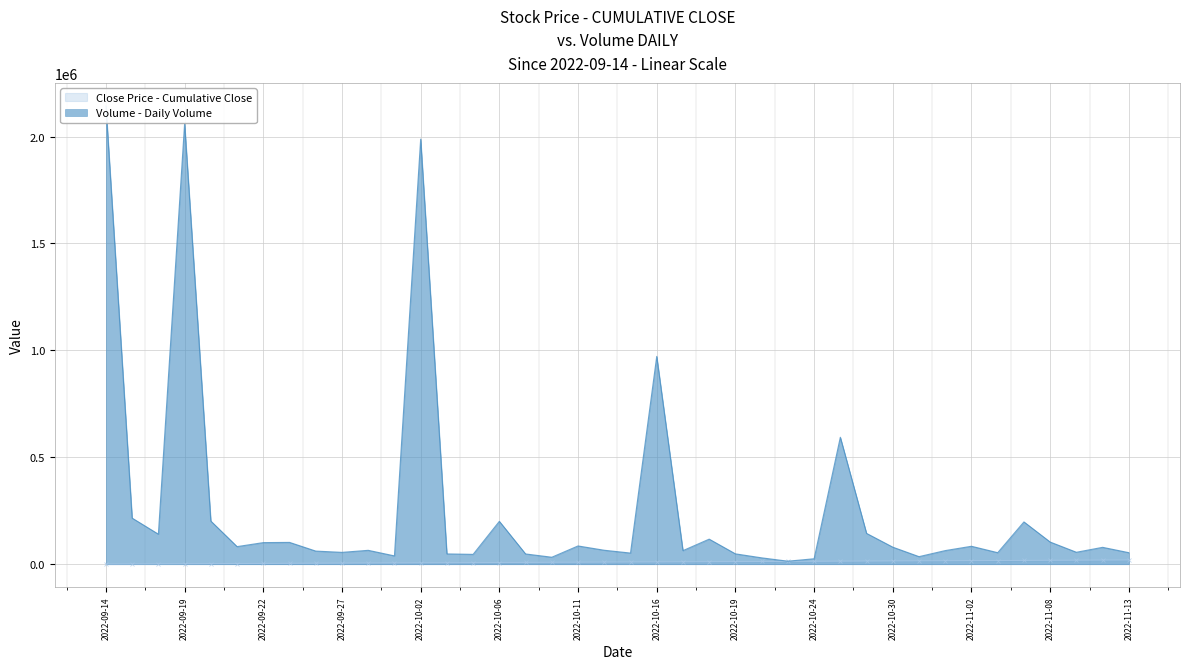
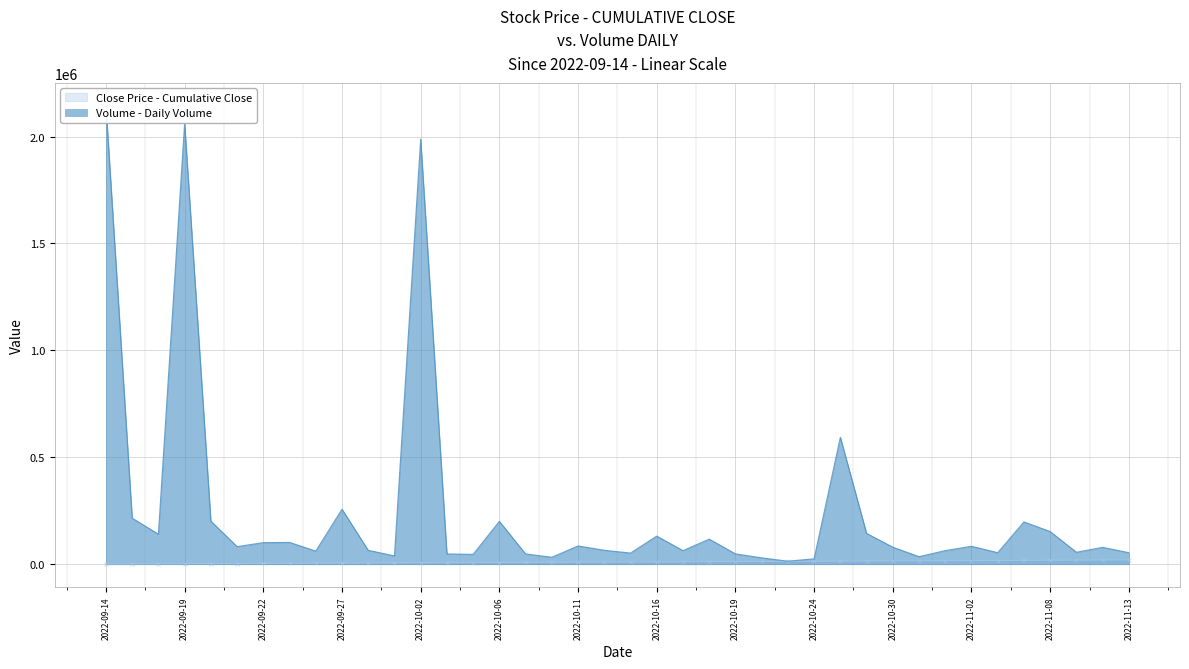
  {
    "Close Price - Cumulative Close": {
      "2022-09-14": 0,
      "2022-09-19": 0,
      "2022-09-22": 0,
      "2022-09-27": 0,
      "2022-10-02": 10000,
      "2022-10-06": 10000,
      "2022-10-11": 10000,
      "2022-10-16": 10000,
      "2022-10-19": 10000,
      "2022-10-30": 20000,
      "2022-11-02": 20000,
      "2022-11-08": 20000,
      "2022-11-13": 20000
    },
    "Volume - Daily Volume": {
      "2022-09-19": 2060000,
      "2022-09-22": 100000,
-     "2022-09-27": 60000,
+     "2022-09-27": 260000,
      "2022-10-02": 1990000,
      "2022-10-06": 200000,
      "2022-10-11": 90000,
-     "2022-10-16": 970000,
+     "2022-10-16": 130000,
      "2022-10-19": 50000,
      "2022-10-30": 80000,
      "2022-11-02": 80000,
-     "2022-11-08": 100000,
+     "2022-11-08": 150000,
      "2022-11-13": 50000
    }
  }
